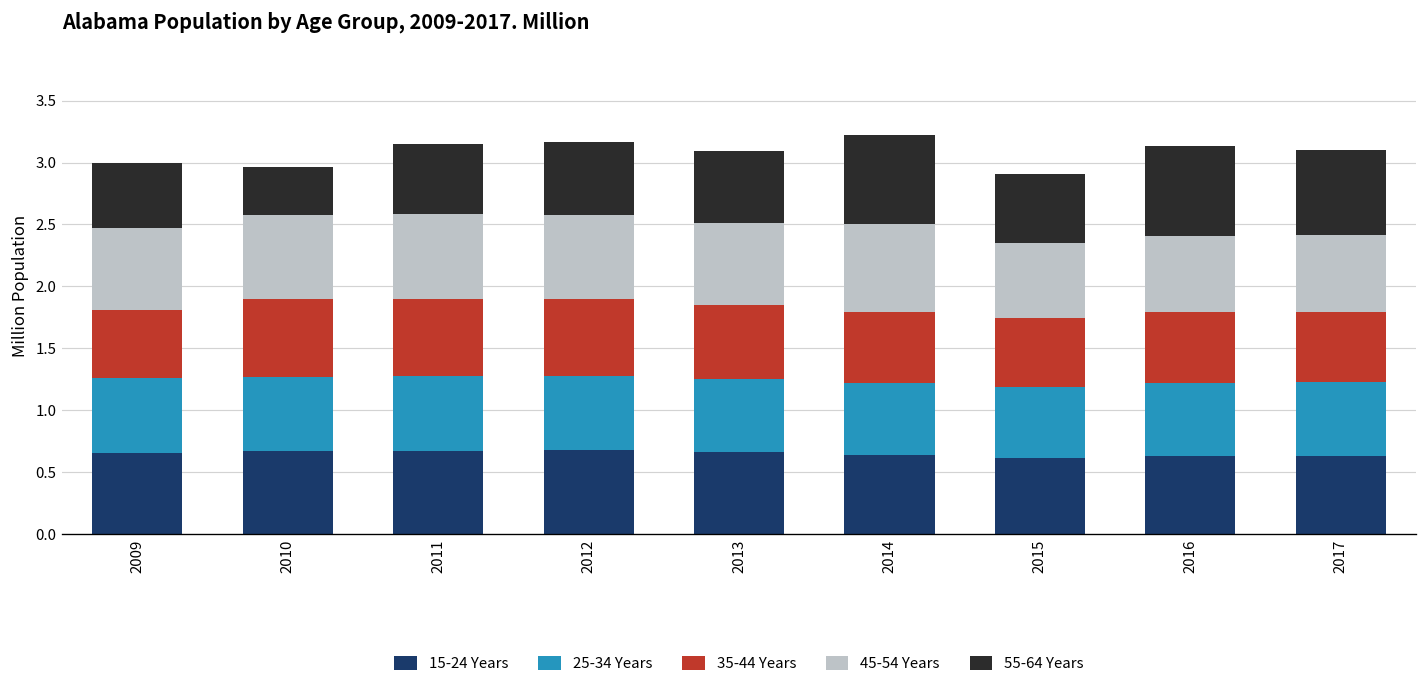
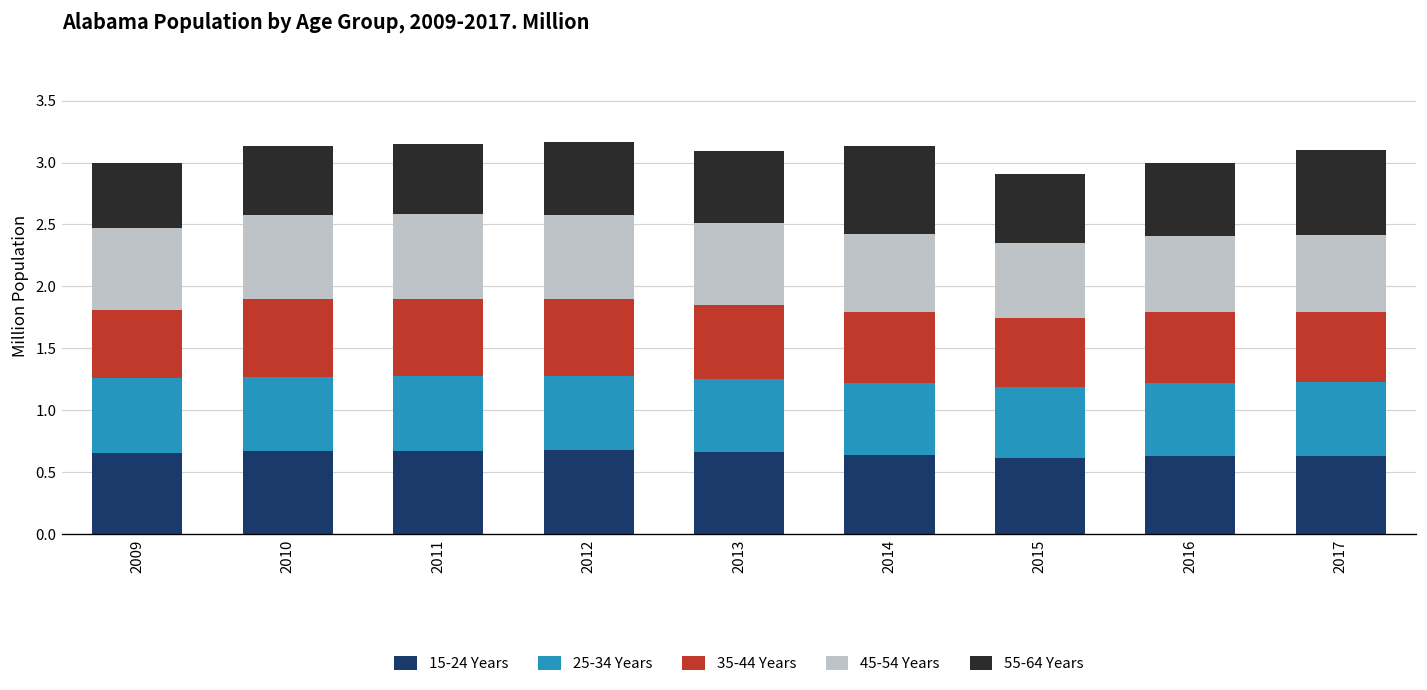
  {
    "15-24 Years": {
      "2009": 0.66,
      "2010": 0.67,
      "2011": 0.67,
      "2012": 0.67,
      "2013": 0.66,
      "2014": 0.63,
      "2015": 0.61,
      "2016": 0.63,
      "2017": 0.63
    },
    "25-34 Years": {
      "2009": 0.60,
      "2010": 0.60,
      "2011": 0.60,
      "2012": 0.60,
      "2013": 0.59,
      "2014": 0.58,
      "2015": 0.57,
      "2016": 0.59,
      "2017": 0.60
    },
    "35-44 Years": {
      "2009": 0.55,
      "2010": 0.63,
      "2011": 0.62,
      "2012": 0.62,
      "2013": 0.59,
      "2014": 0.57,
      "2015": 0.56,
      "2016": 0.57,
      "2017": 0.57
    },
    "45-54 Years": {
      "2009": 0.67,
      "2010": 0.68,
      "2011": 0.69,
      "2012": 0.68,
      "2013": 0.66,
-     "2014": 0.72,
+     "2014": 0.63,
      "2015": 0.61,
      "2016": 0.62,
      "2017": 0.61
    },
    "55-64 Years": {
      "2009": 0.53,
-     "2010": 0.38,
+     "2010": 0.55,
      "2011": 0.57,
      "2012": 0.59,
      "2013": 0.58,
      "2014": 0.71,
      "2015": 0.56,
-     "2016": 0.73,
+     "2016": 0.59,
      "2017": 0.69
    }
  }
